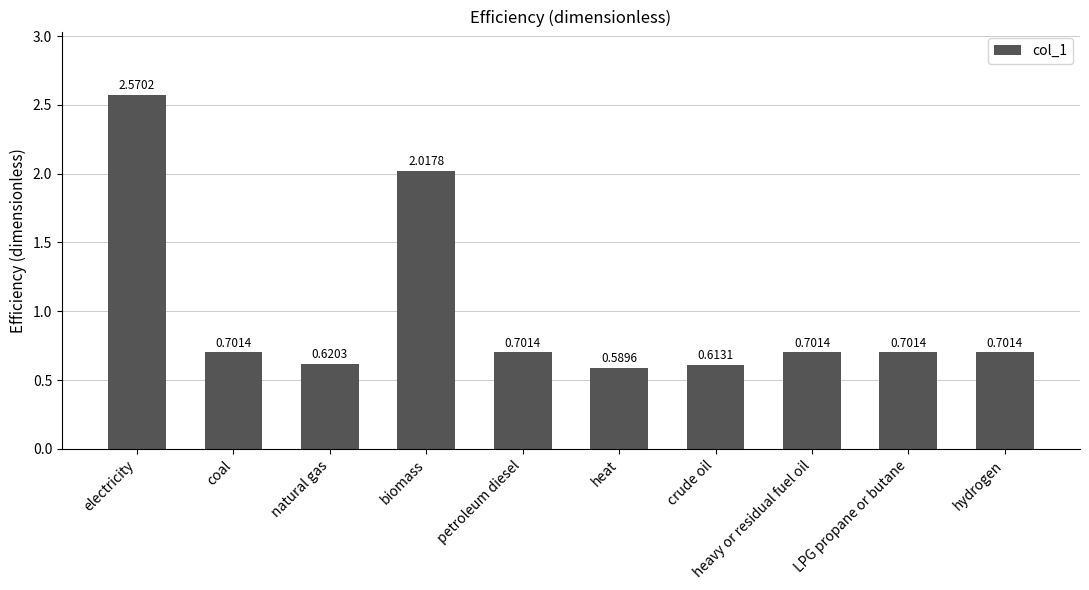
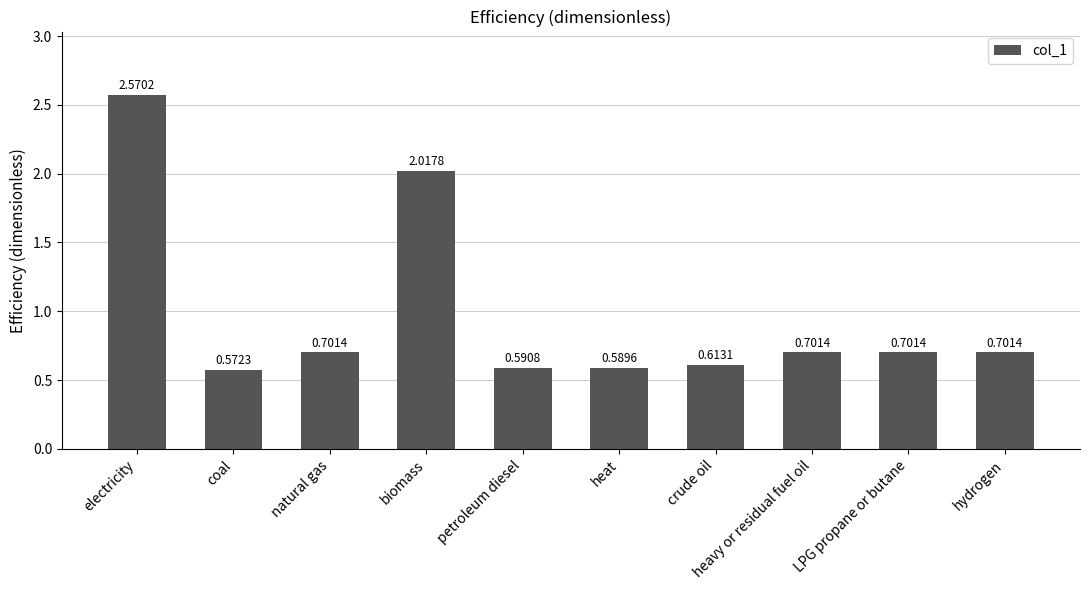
  {
    "electricity": 2.5702,
-   "coal": 0.7014,
-   "natural gas": 0.6203,
+   "coal": 0.5723,
+   "natural gas": 0.7014,
    "biomass": 2.0178,
-   "petroleum diesel": 0.7014,
+   "petroleum diesel": 0.5908,
    "heat": 0.5896,
    "crude oil": 0.6131,
    "heavy or residual fuel oil": 0.7014,
    "LPG propane or butane": 0.7014,
    "hydrogen": 0.7014
  }
